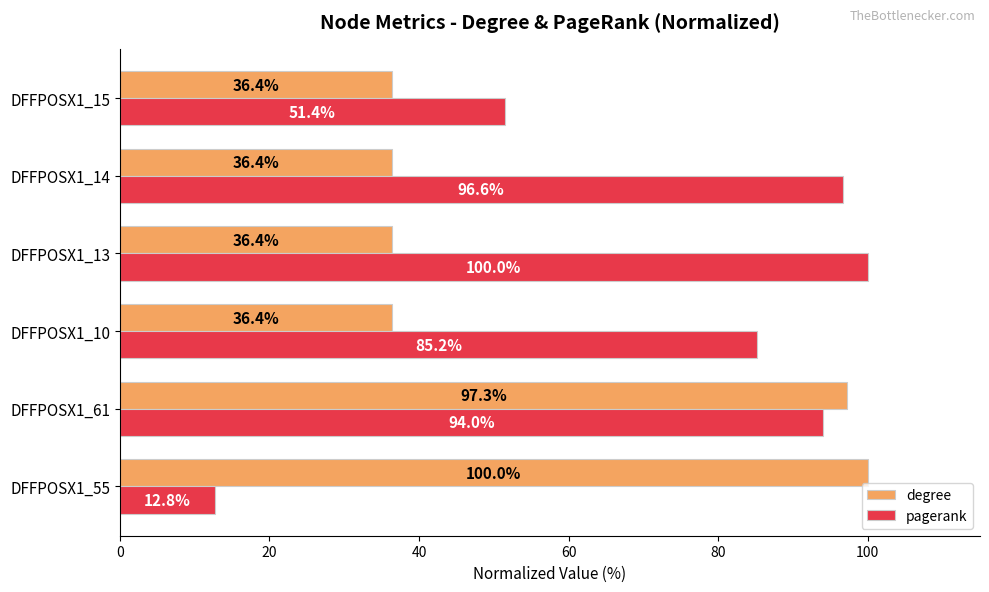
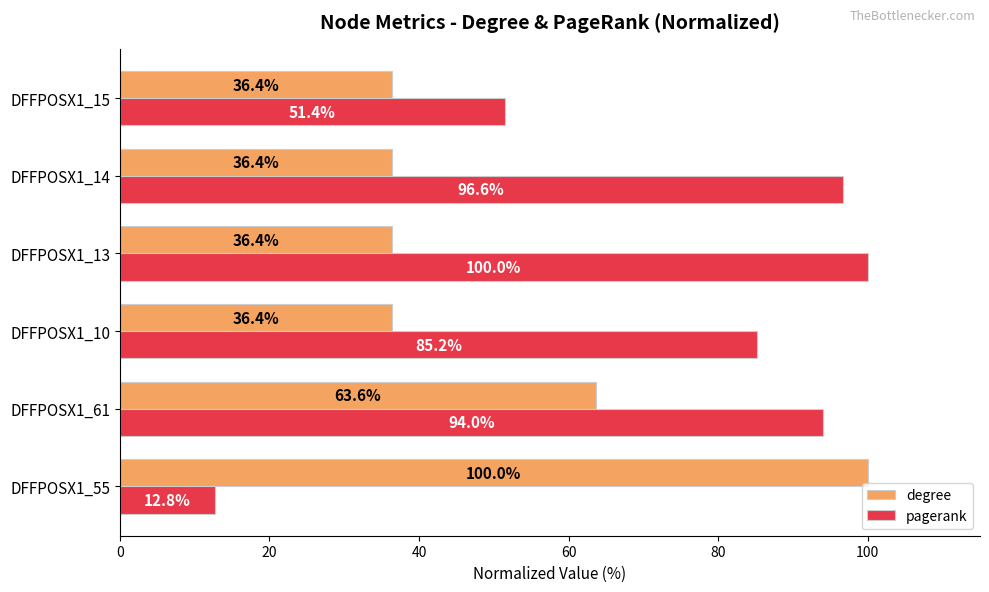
  {
    "degree": {
      "DFFPOSX1_15": "36.4%",
      "DFFPOSX1_14": "36.4%",
      "DFFPOSX1_13": "36.4%",
      "DFFPOSX1_10": "36.4%",
-     "DFFPOSX1_61": "97.3%",
+     "DFFPOSX1_61": "63.6%",
      "DFFPOSX1_55": "100.0%"
    },
    "pagerank": {
      "DFFPOSX1_15": "51.4%",
      "DFFPOSX1_14": "96.6%",
      "DFFPOSX1_13": "100.0%",
      "DFFPOSX1_10": "85.2%",
      "DFFPOSX1_61": "94.0%",
      "DFFPOSX1_55": "12.8%"
    }
  }
